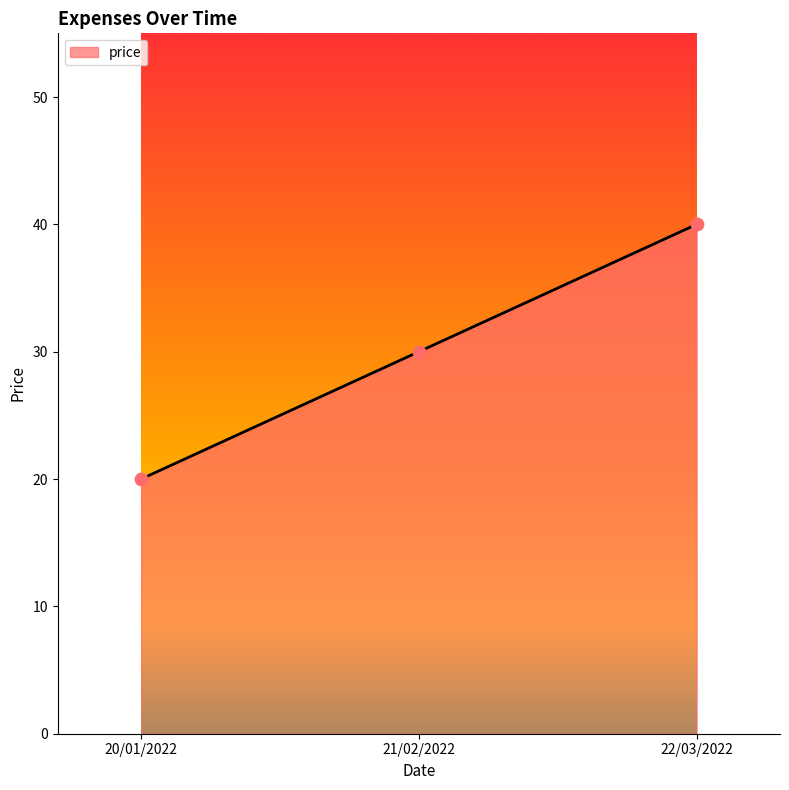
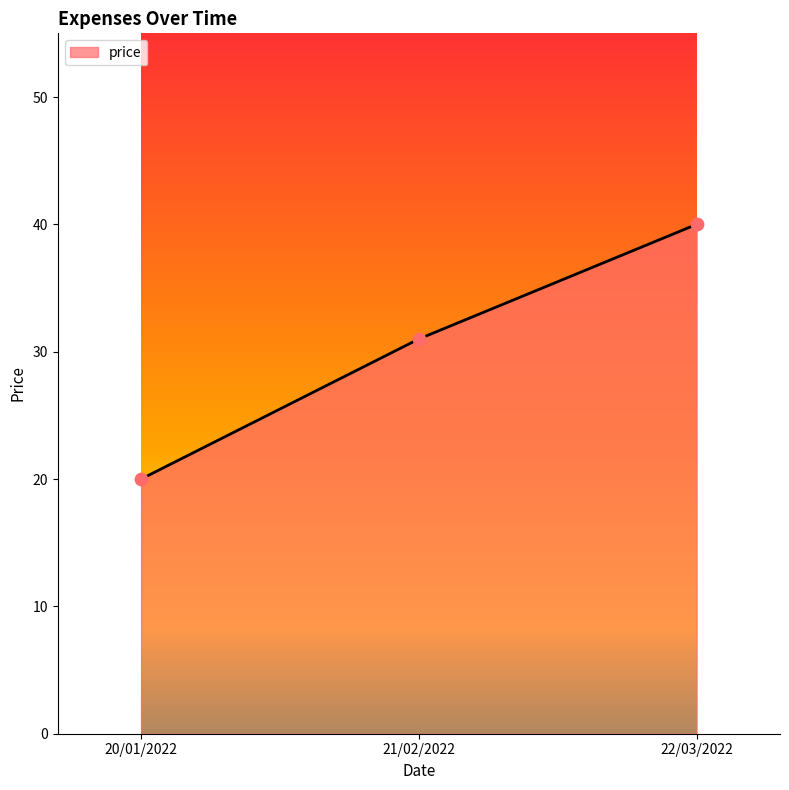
  {
    "20/01/2022": 20,
-   "21/02/2022": 30,
+   "21/02/2022": 31,
    "22/03/2022": 40
  }
